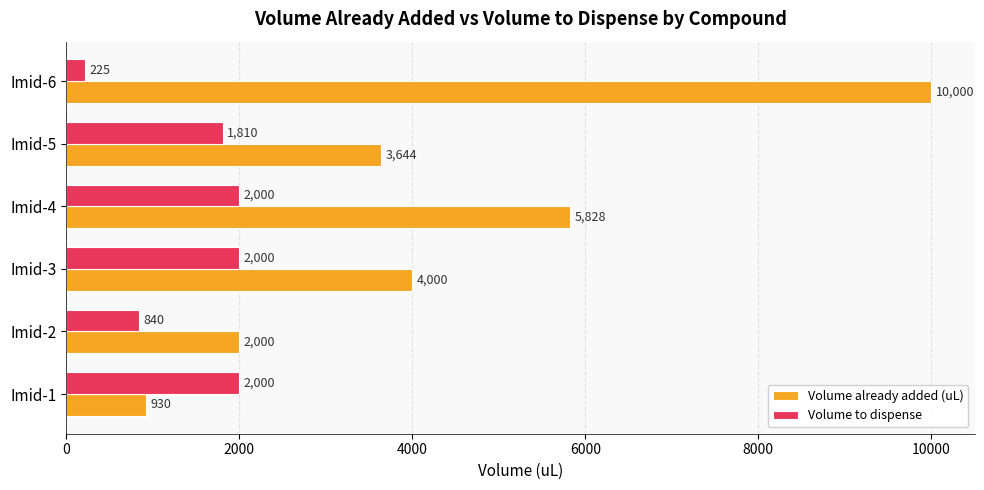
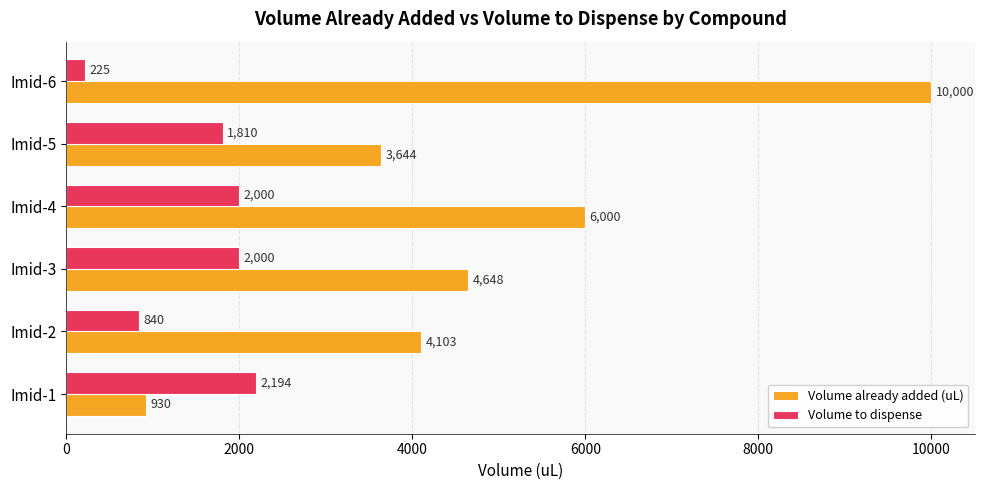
  {
    "Volume already added (uL)": {
      "Imid-6": "10,000",
      "Imid-5": "3,644",
-     "Imid-4": "5,828",
-     "Imid-3": "4,000",
-     "Imid-2": "2,000",
+     "Imid-4": "6,000",
+     "Imid-3": "4,648",
+     "Imid-2": "4,103",
      "Imid-1": "930"
    },
    "Volume to dispense": {
      "Imid-6": "225",
      "Imid-5": "1,810",
      "Imid-4": "2,000",
      "Imid-3": "2,000",
      "Imid-2": "840",
-     "Imid-1": "2,000"
+     "Imid-1": "2,194"
    }
  }
